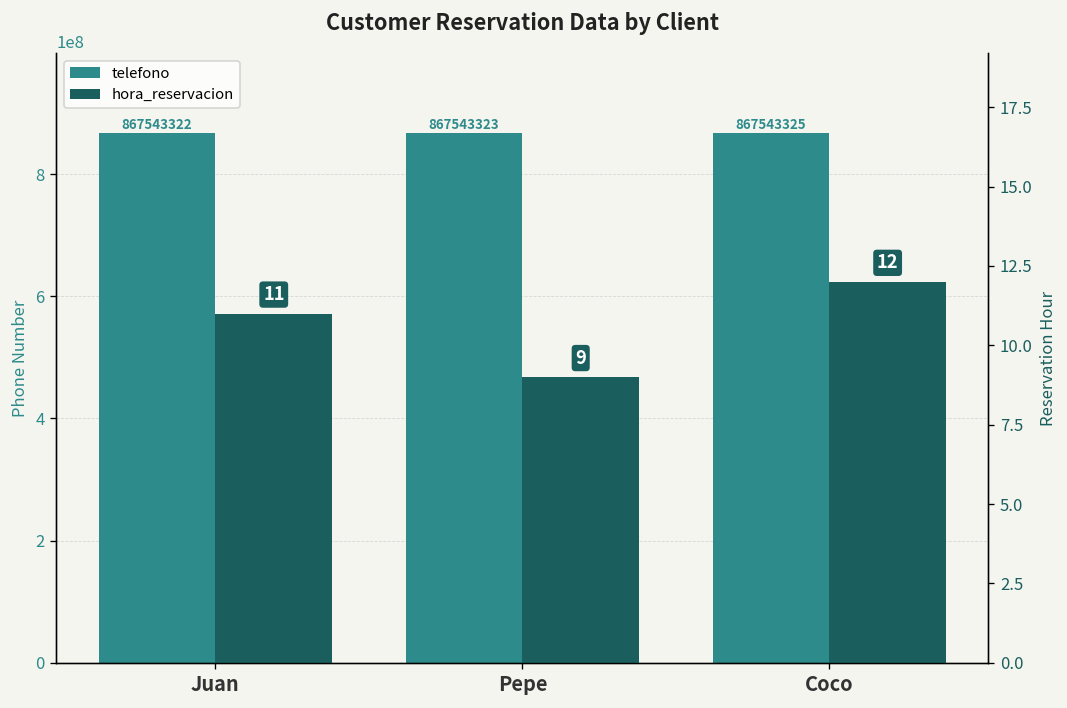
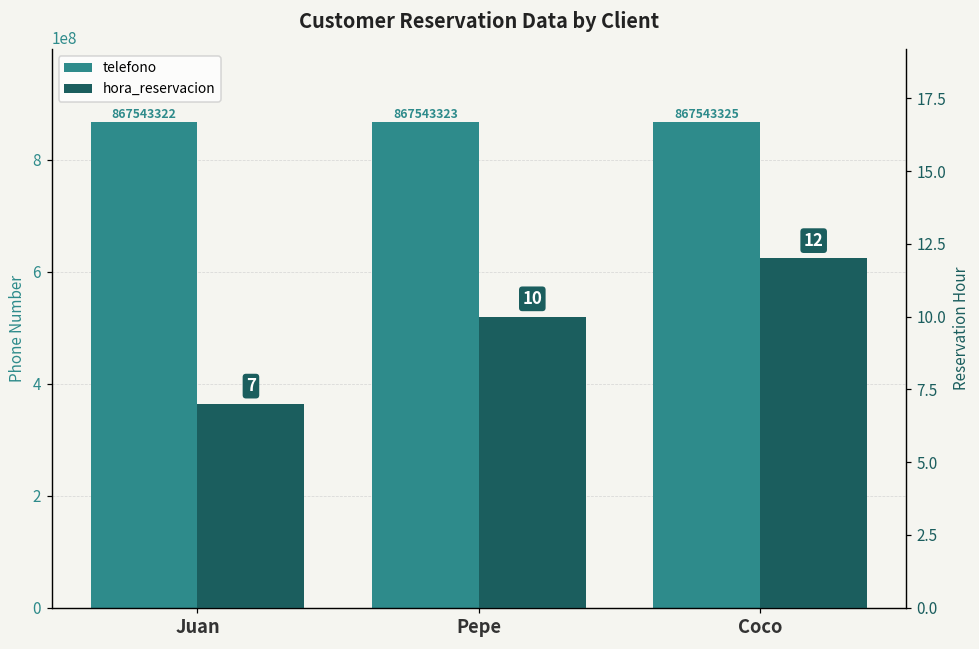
  {
    "telefono": {
      "Juan": 867543322,
      "Pepe": 867543323,
      "Coco": 867543325
    },
    "hora_reservacion": {
-     "Juan": 11,
-     "Pepe": 9
+     "Juan": 7,
+     "Pepe": 10
    }
  }
